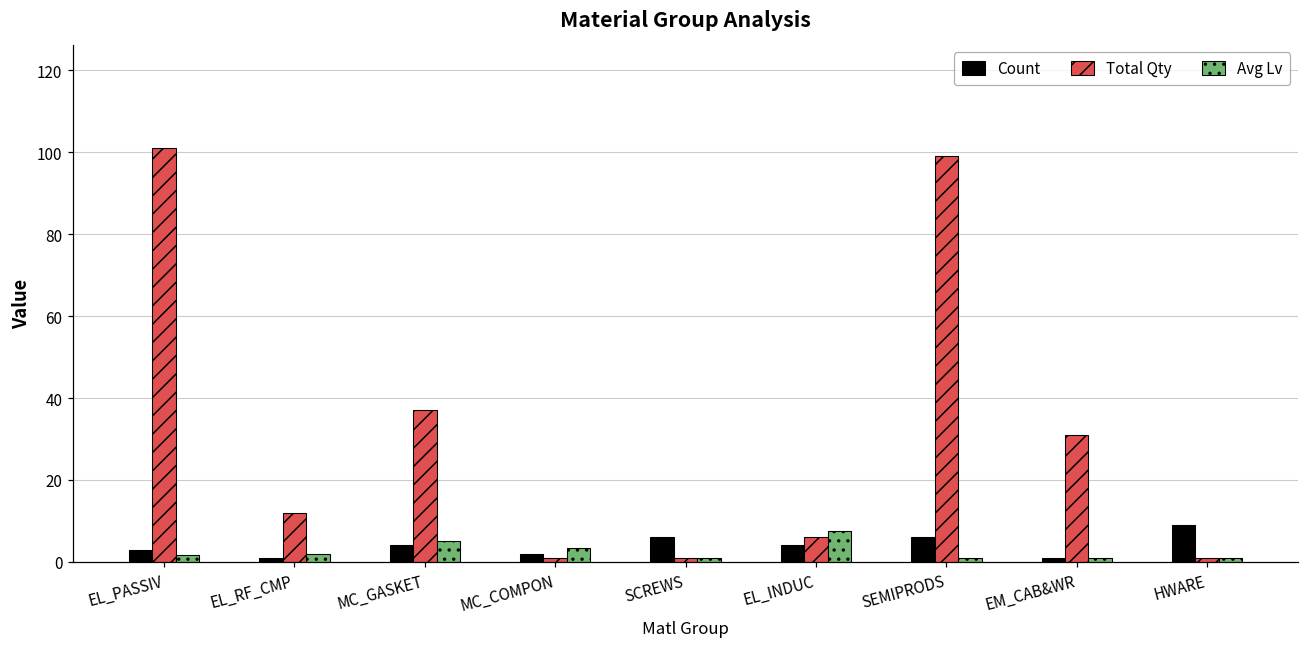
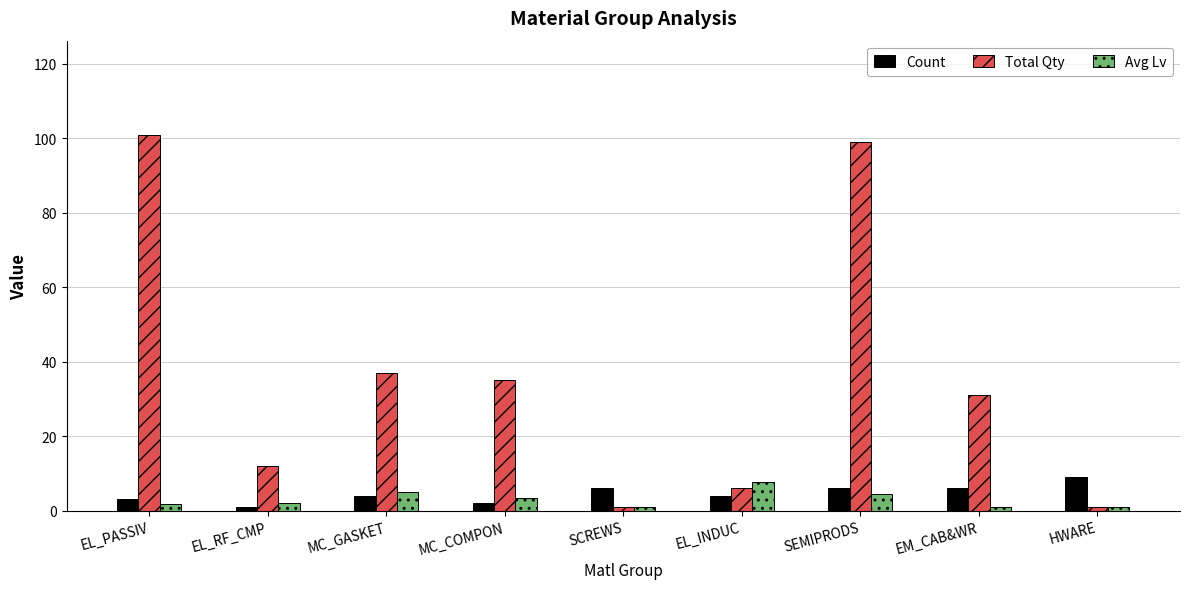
  {
    "Count": {
      "EL_PASSIV": 3,
      "EL_RF_CMP": 1,
      "MC_GASKET": 4,
      "MC_COMPON": 2,
      "SCREWS": 6,
      "EL_INDUC": 4,
      "SEMIPRODS": 6,
-     "EM_CAB&WR": 1,
+     "EM_CAB&WR": 6,
      "HWARE": 9
    },
    "Total Qty": {
      "EL_PASSIV": 101,
      "EL_RF_CMP": 12,
      "MC_GASKET": 37,
-     "MC_COMPON": 1,
+     "MC_COMPON": 35,
      "SCREWS": 1,
      "EL_INDUC": 6,
      "SEMIPRODS": 99,
      "EM_CAB&WR": 31,
      "HWARE": 1
    },
    "Avg Lv": {
      "EL_PASSIV": 2,
      "EL_RF_CMP": 2,
      "MC_GASKET": 5,
      "MC_COMPON": 3,
      "SCREWS": 1,
      "EL_INDUC": 8,
-     "SEMIPRODS": 1,
+     "SEMIPRODS": 4,
      "EM_CAB&WR": 1,
      "HWARE": 1
    }
  }
